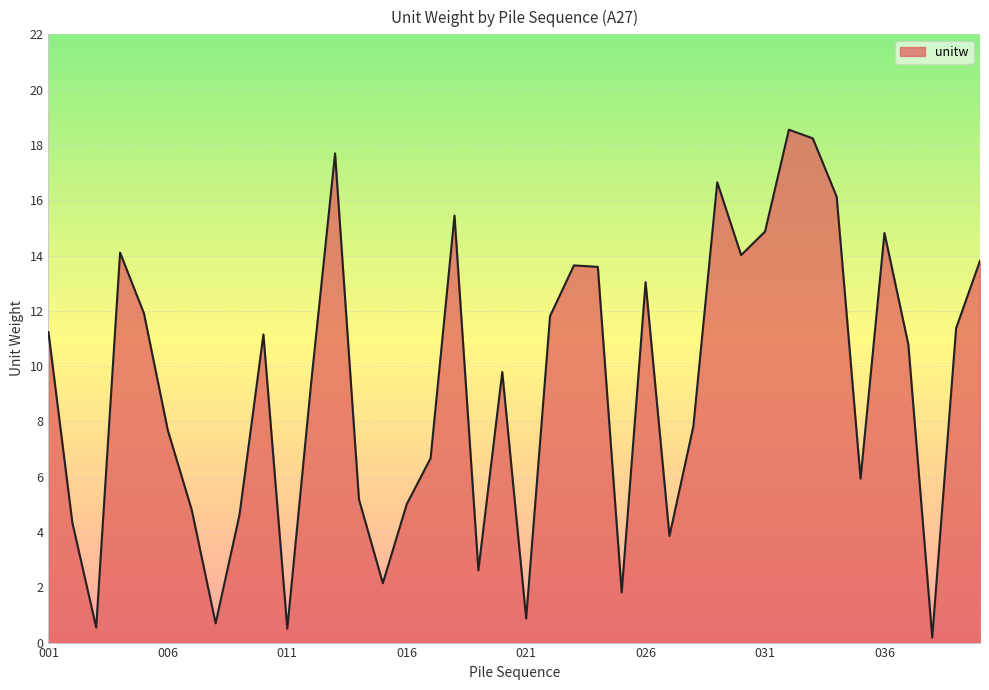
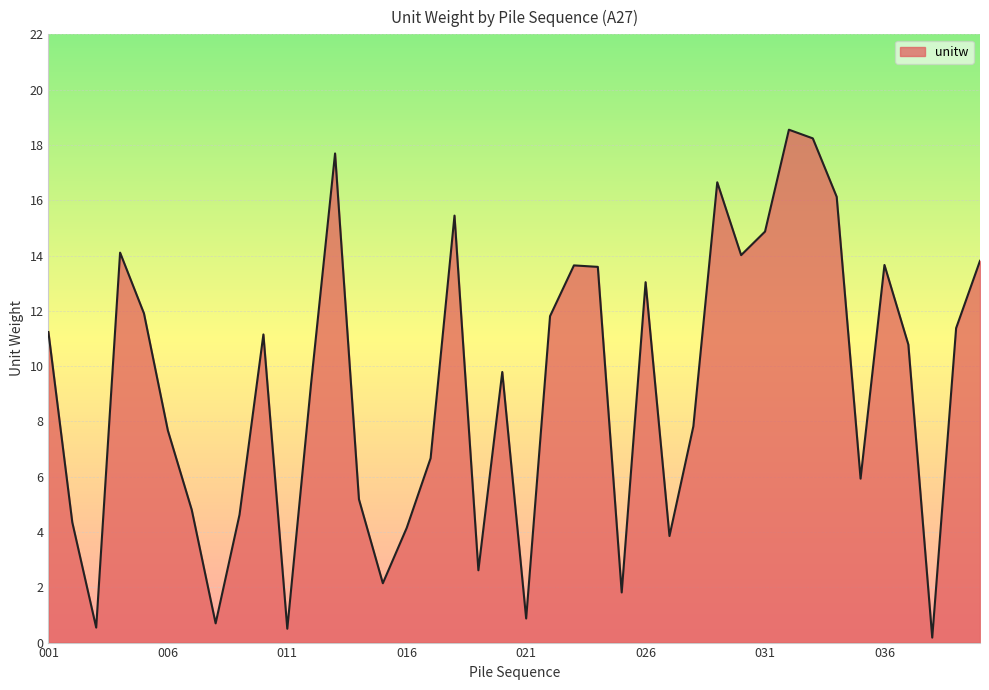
  {
    "001": 11.2,
    "006": 7.7,
    "011": 0.5,
-   "016": 5.0,
+   "016": 4.2,
    "021": 0.9,
    "026": 13.0,
    "031": 14.9,
-   "036": 14.8
+   "036": 13.7
  }
